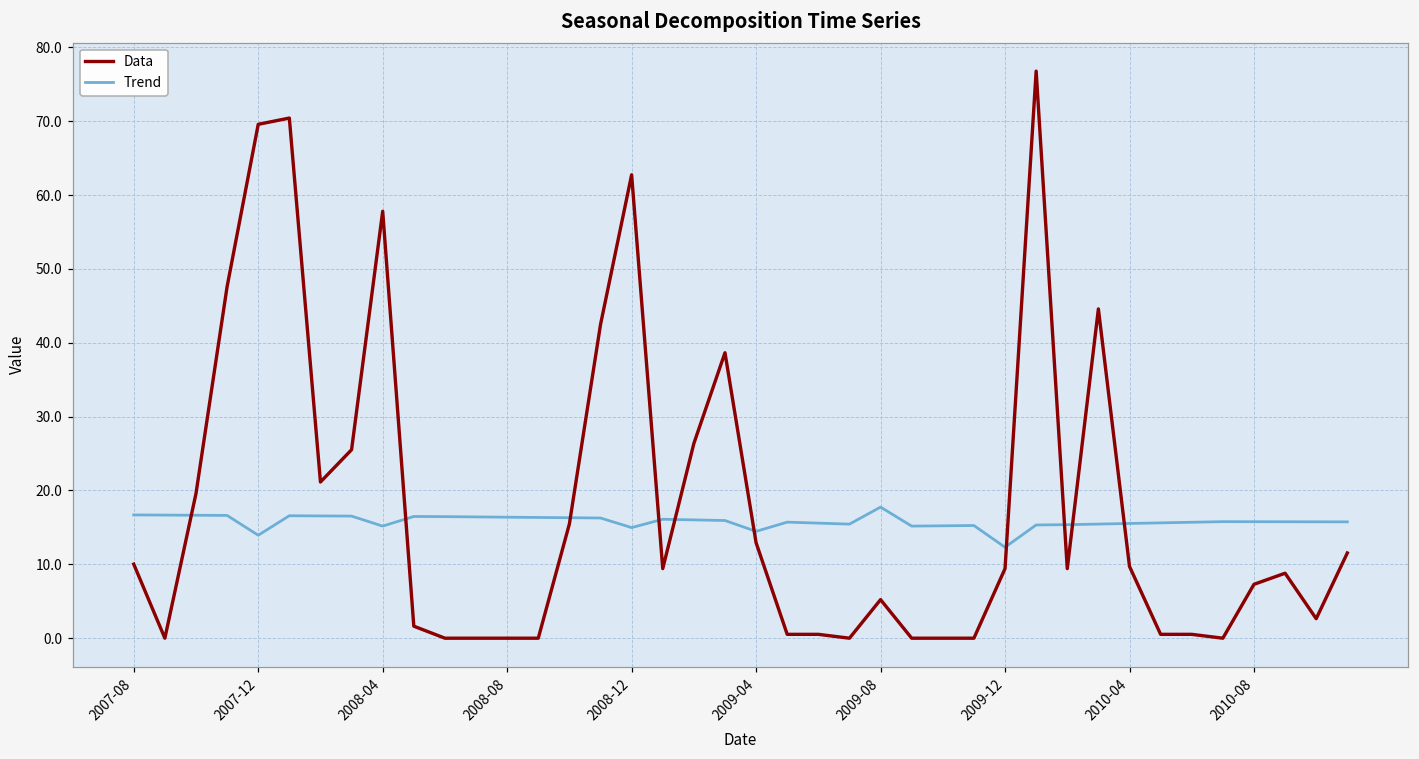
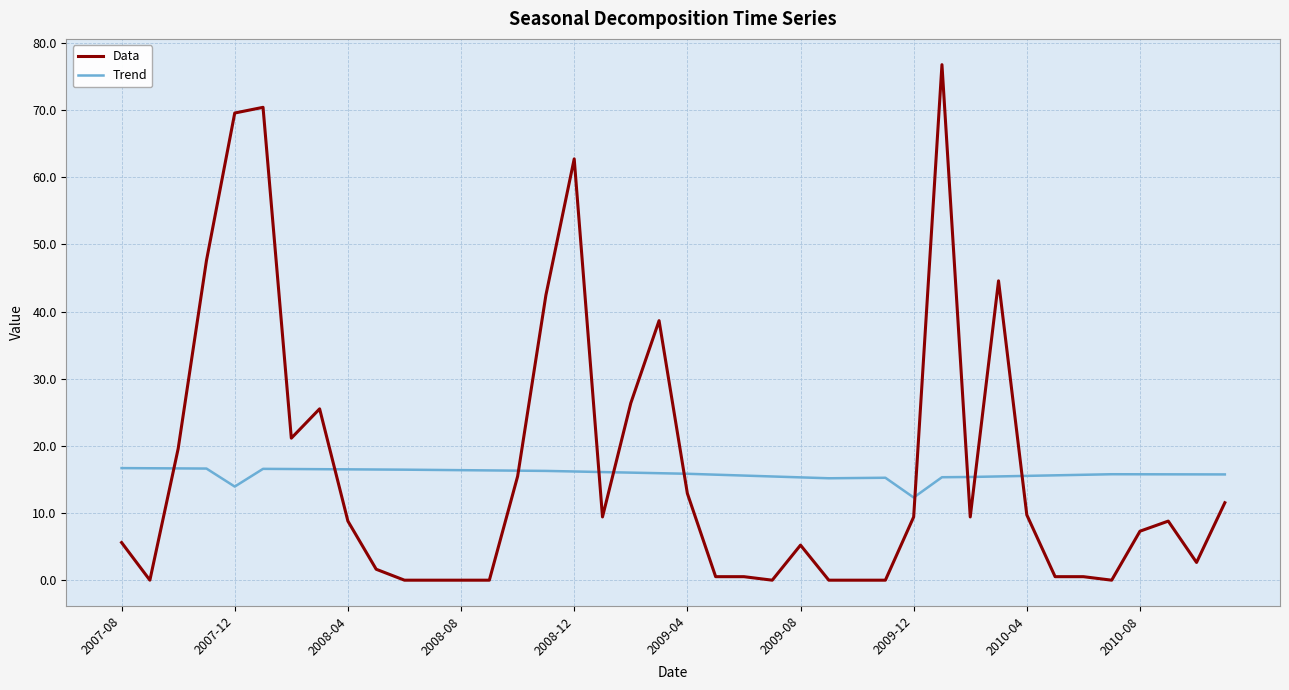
  {
    "Data": {
-     "2007-08": 10,
+     "2007-08": 6,
      "2007-12": 70,
-     "2008-04": 58,
+     "2008-04": 9,
      "2008-08": 0,
      "2008-12": 63,
      "2009-04": 13,
      "2009-08": 5,
      "2009-12": 9,
      "2010-04": 10,
      "2010-08": 7
    },
    "Trend": {
      "2007-08": 17,
      "2007-12": 14,
-     "2008-04": 15,
+     "2008-04": 17,
      "2008-08": 16,
-     "2008-12": 15,
-     "2009-04": 14,
-     "2009-08": 18,
+     "2008-12": 16,
+     "2009-04": 16,
+     "2009-08": 15,
      "2009-12": 12,
      "2010-04": 16,
      "2010-08": 16
    }
  }
